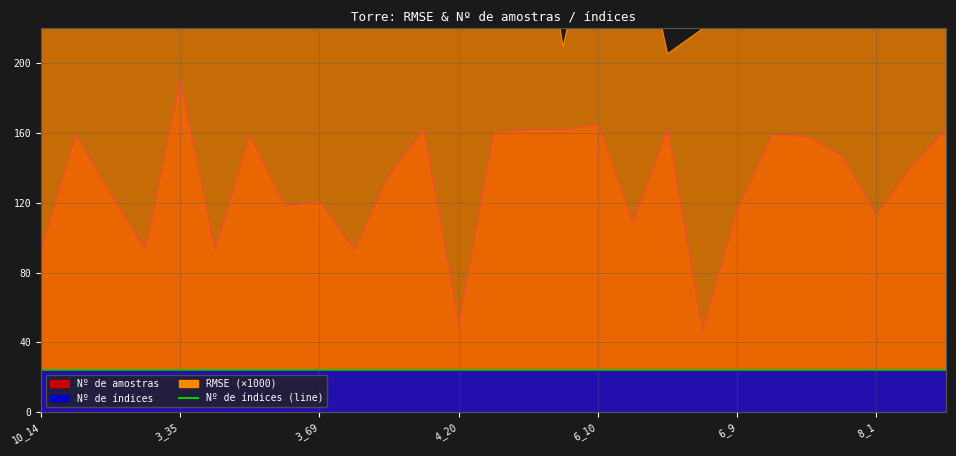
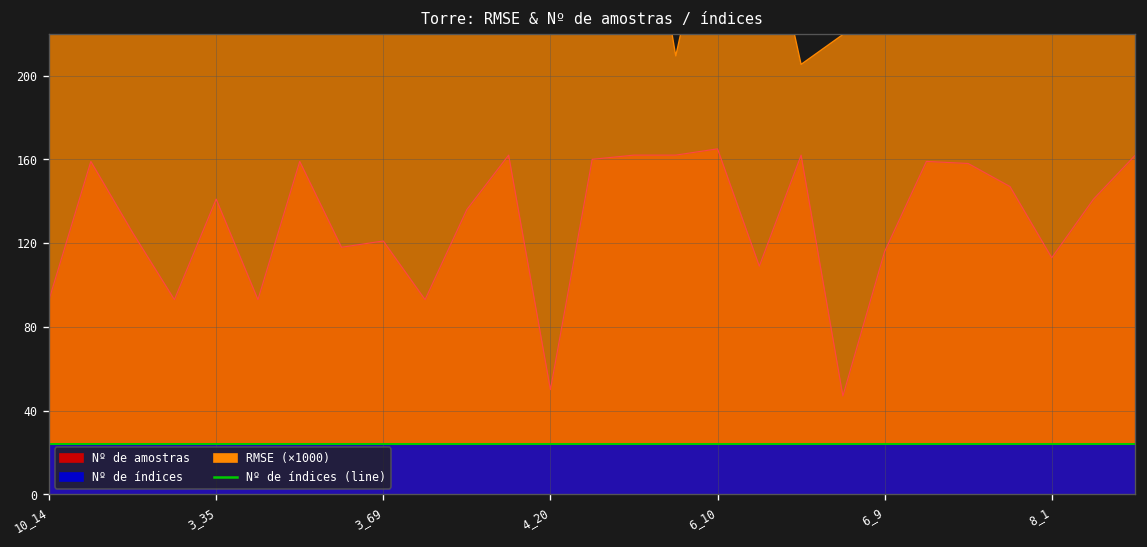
  {
    "Nº de amostras": {
      "10_14": 93,
-     "3_35": 190,
+     "3_35": 141,
      "3_69": 121,
      "4_20": 50,
      "6_10": 165,
      "6_9": 116,
      "8_1": 113
    },
    "Nº de índices": {
      "10_14": 24,
      "3_35": 24,
      "3_69": 24,
      "4_20": 24,
      "6_10": 24,
      "6_9": 24,
      "8_1": 24
    }
  }
